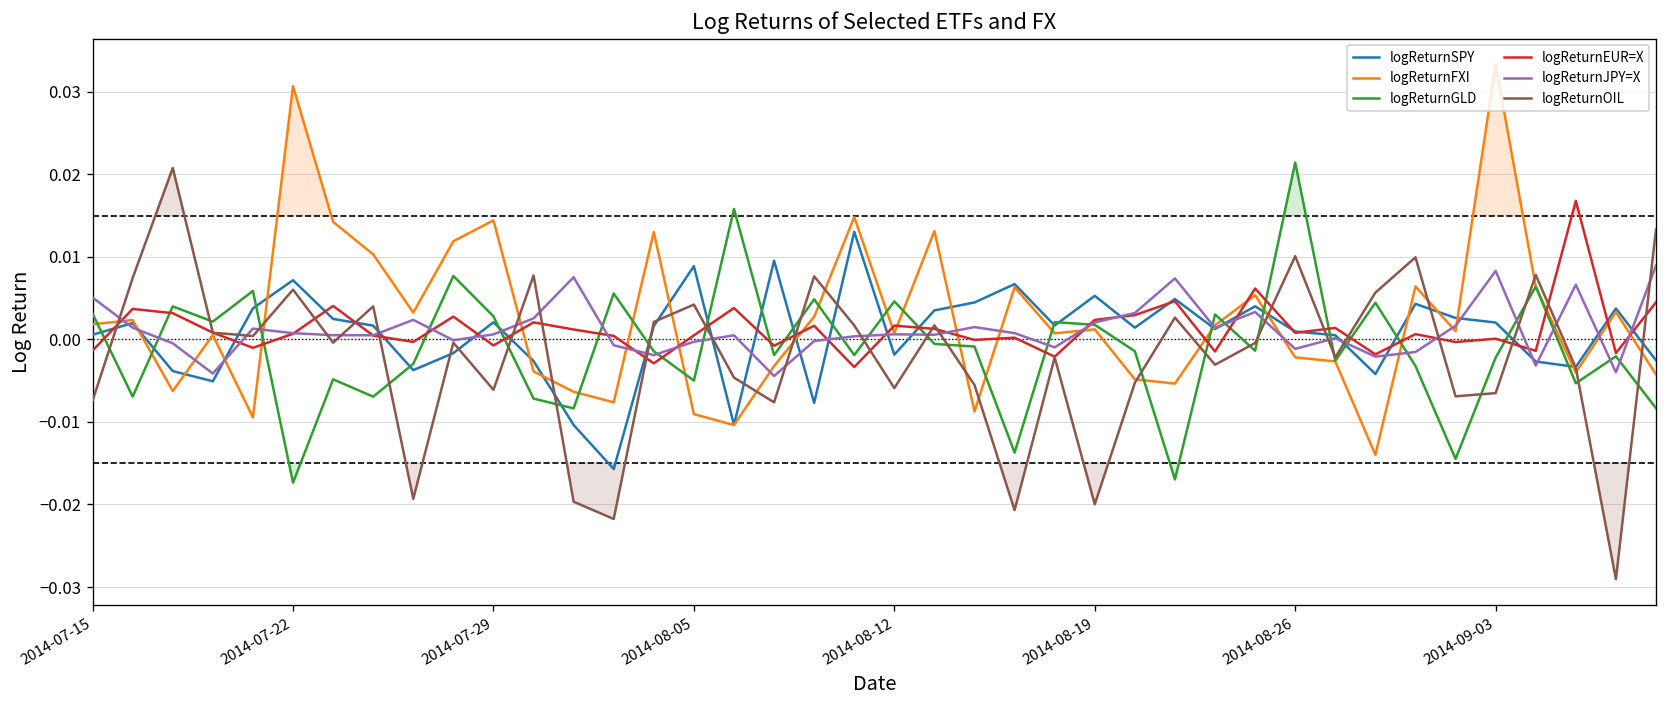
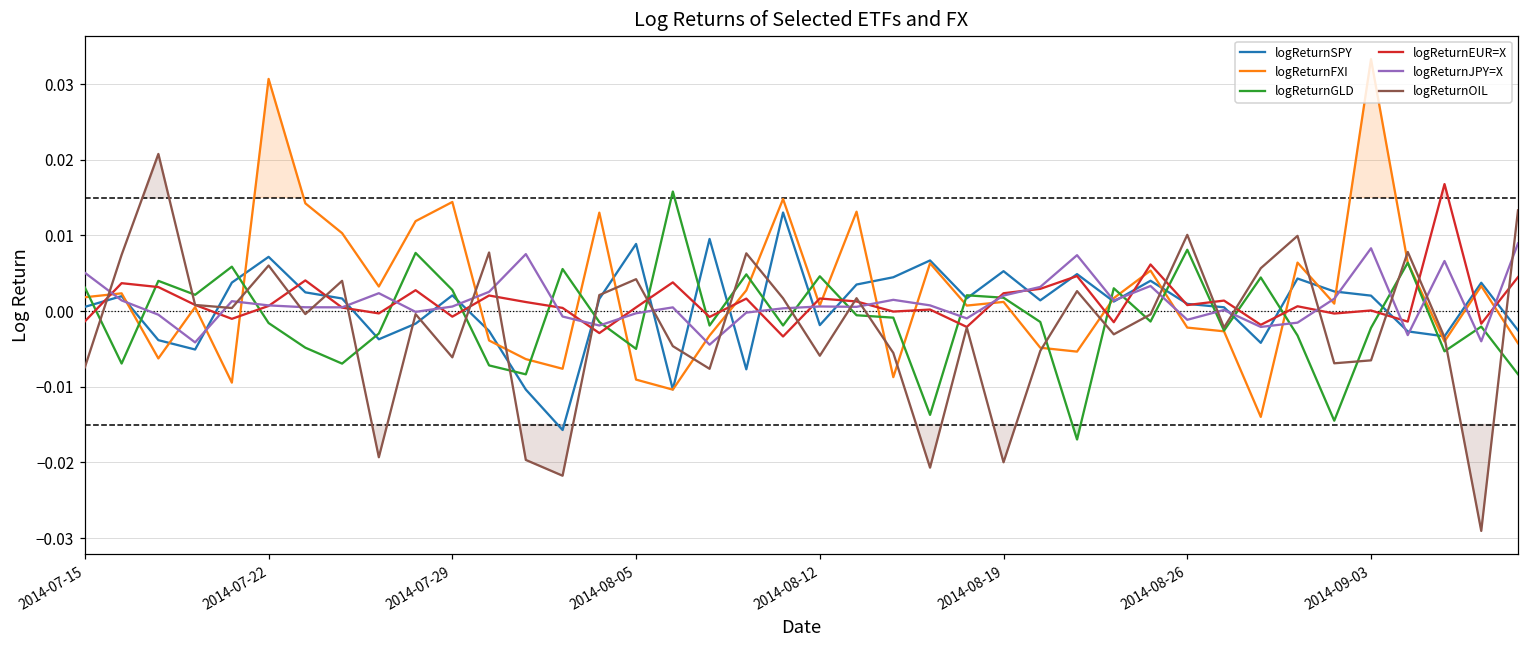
  {
    "logReturnSPY": {
      "2014-07-15": 0.001,
      "2014-07-22": 0.007,
      "2014-07-29": 0.002,
      "2014-08-05": 0.009,
      "2014-08-12": -0.002,
      "2014-08-19": 0.005,
      "2014-09-03": 0.002
    },
    "logReturnFXI": {
      "2014-07-15": 0.002,
      "2014-07-22": 0.031,
      "2014-07-29": 0.014,
      "2014-08-05": -0.009,
      "2014-08-19": 0.001,
      "2014-08-26": -0.002
    },
    "logReturnGLD": {
      "2014-07-15": 0.003,
-     "2014-07-22": -0.017,
+     "2014-07-22": -0.002,
      "2014-07-29": 0.003,
      "2014-08-05": -0.005,
      "2014-08-12": 0.005,
-     "2014-08-26": 0.021,
+     "2014-08-26": 0.008,
      "2014-09-03": -0.002
    },
    "logReturnEUR=X": {
      "2014-07-15": -0.001,
      "2014-07-29": -0.001,
      "2014-08-05": 0.000,
      "2014-08-12": 0.002,
      "2014-09-03": 0.000
    },
    "logReturnJPY=X": {
      "2014-07-15": 0.005,
      "2014-07-29": 0.001,
      "2014-08-05": 0.000,
      "2014-08-26": -0.001,
      "2014-09-03": 0.008
    },
    "logReturnOIL": {
      "2014-07-15": -0.007,
      "2014-07-22": 0.006,
      "2014-07-29": -0.006,
      "2014-08-05": 0.004,
      "2014-08-12": -0.006,
      "2014-08-19": -0.020,
      "2014-08-26": 0.010,
      "2014-09-03": -0.007
    }
  }
